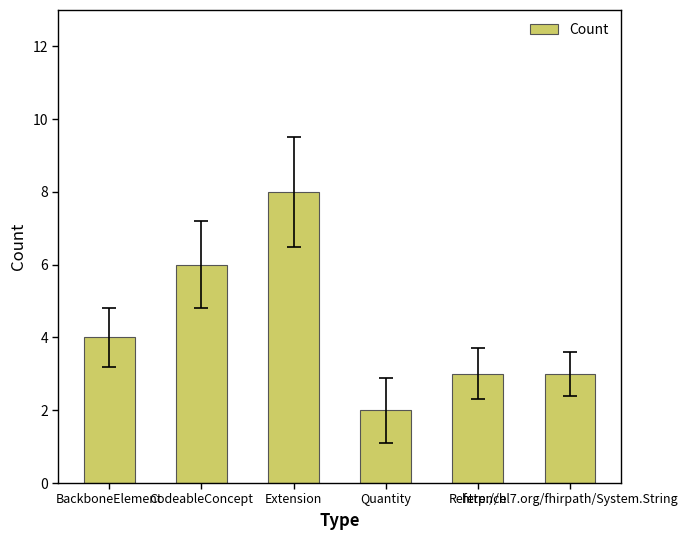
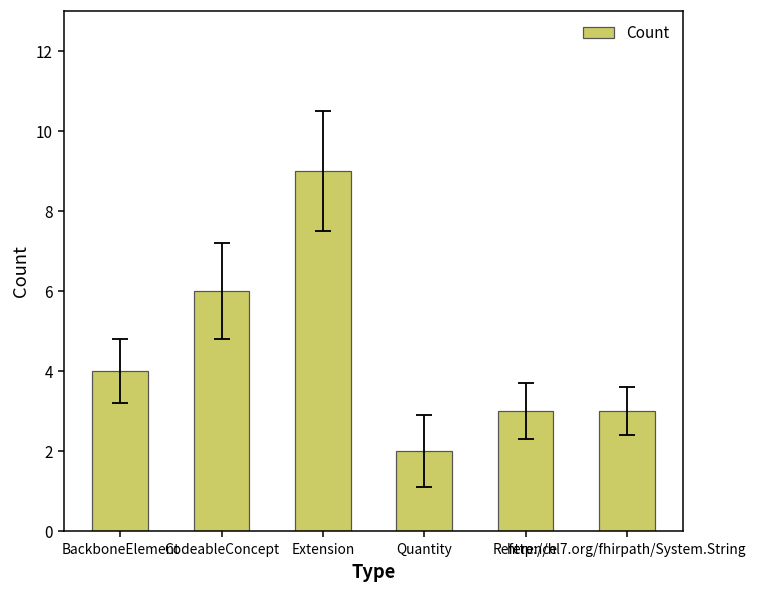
  {
    "Count": {
      "BackboneElement": 4,
      "CodeableConcept": 6,
-     "Extension": 8,
+     "Extension": 9,
      "Quantity": 2
    }
  }
